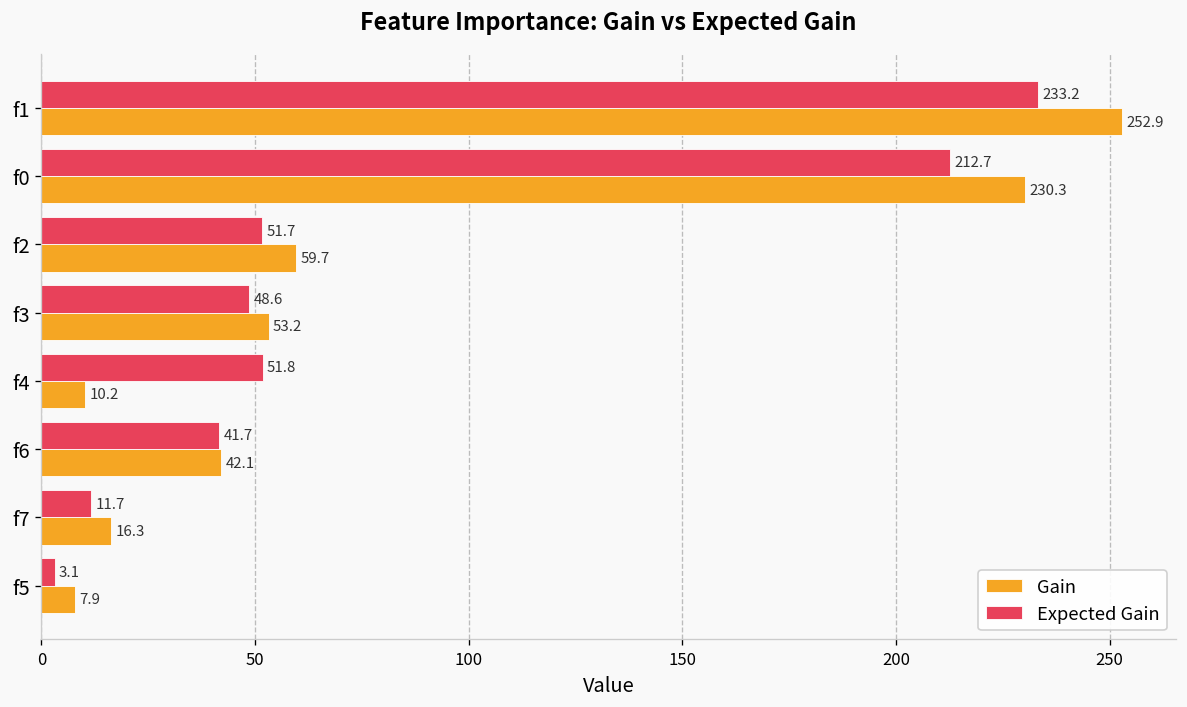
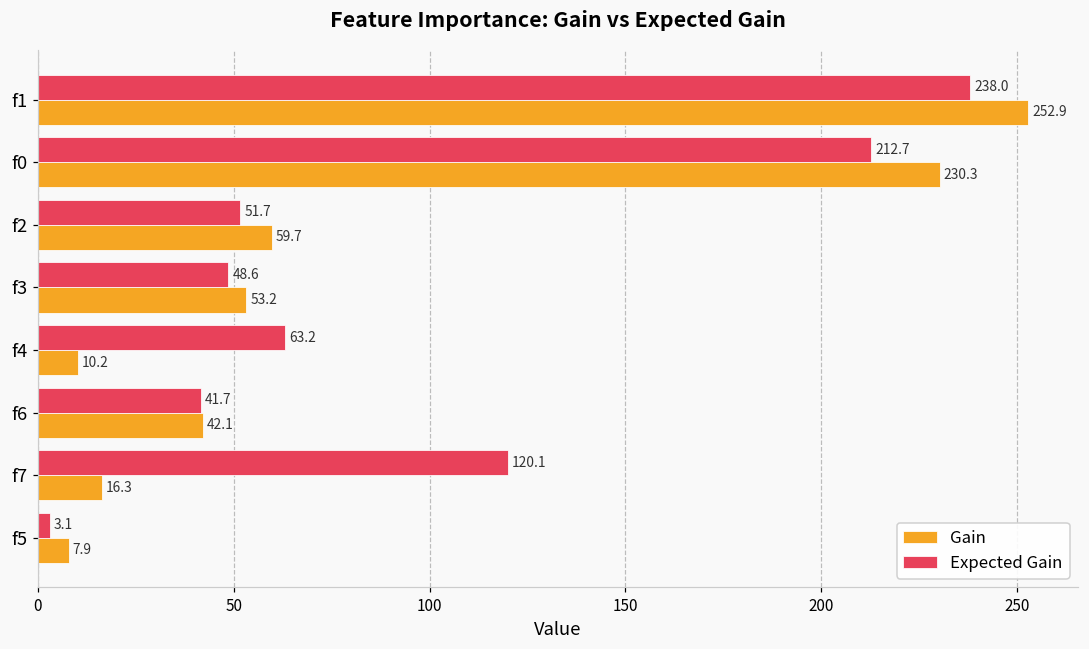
  {
    "Gain": {
      "f1": 252.9,
      "f0": 230.3,
      "f2": 59.7,
      "f3": 53.2,
      "f4": 10.2,
      "f6": 42.1,
      "f7": 16.3,
      "f5": 7.9
    },
    "Expected Gain": {
-     "f1": 233.2,
+     "f1": 238.0,
      "f0": 212.7,
      "f2": 51.7,
      "f3": 48.6,
-     "f4": 51.8,
+     "f4": 63.2,
      "f6": 41.7,
-     "f7": 11.7,
+     "f7": 120.1,
      "f5": 3.1
    }
  }
